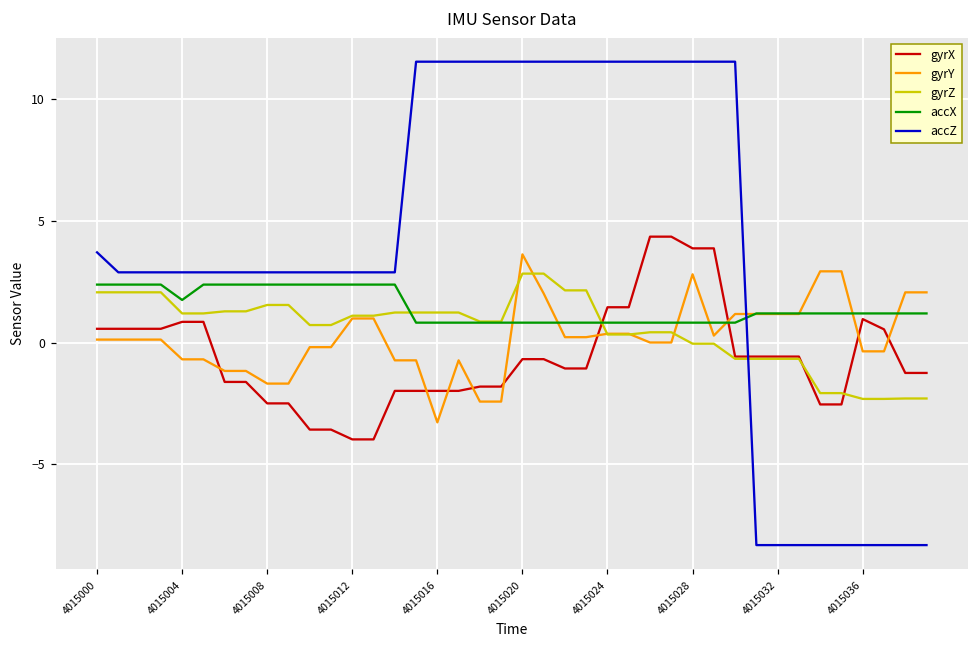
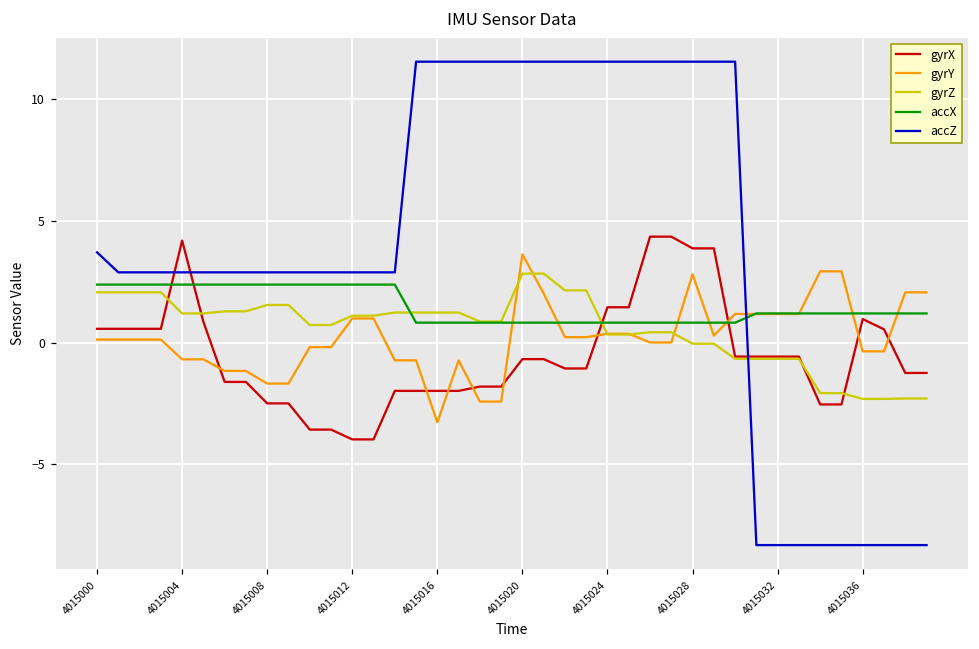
  {
    "gyrX": {
      "4015000": 0.6,
-     "4015004": 0.9,
+     "4015004": 4.2,
      "4015008": -2.5,
      "4015012": -4.0,
      "4015016": -2.0,
      "4015020": -0.7,
      "4015024": 1.5,
      "4015028": 3.9,
      "4015036": 1.0
    },
    "gyrY": {
      "4015000": 0.1,
      "4015004": -0.7,
      "4015008": -1.7,
      "4015016": -3.3,
      "4015020": 3.6,
      "4015028": 2.8,
      "4015036": -0.4
    },
    "gyrZ": {
      "4015000": 2.1,
      "4015004": 1.2,
      "4015008": 1.5,
      "4015016": 1.2,
      "4015020": 2.8,
      "4015028": 0.0,
      "4015036": -2.3
    },
    "accX": {
      "4015000": 2.4,
-     "4015004": 1.8,
+     "4015004": 2.4,
      "4015008": 2.4,
      "4015012": 2.4,
      "4015016": 0.8,
      "4015020": 0.8,
      "4015024": 0.8,
      "4015028": 0.8,
      "4015036": 1.2
    },
    "accZ": {
      "4015000": 3.7,
      "4015004": 2.9,
      "4015008": 2.9,
      "4015012": 2.9,
      "4015016": 11.5,
      "4015020": 11.5,
      "4015024": 11.5,
      "4015028": 11.5,
      "4015032": -8.3,
      "4015036": -8.3
    }
  }
